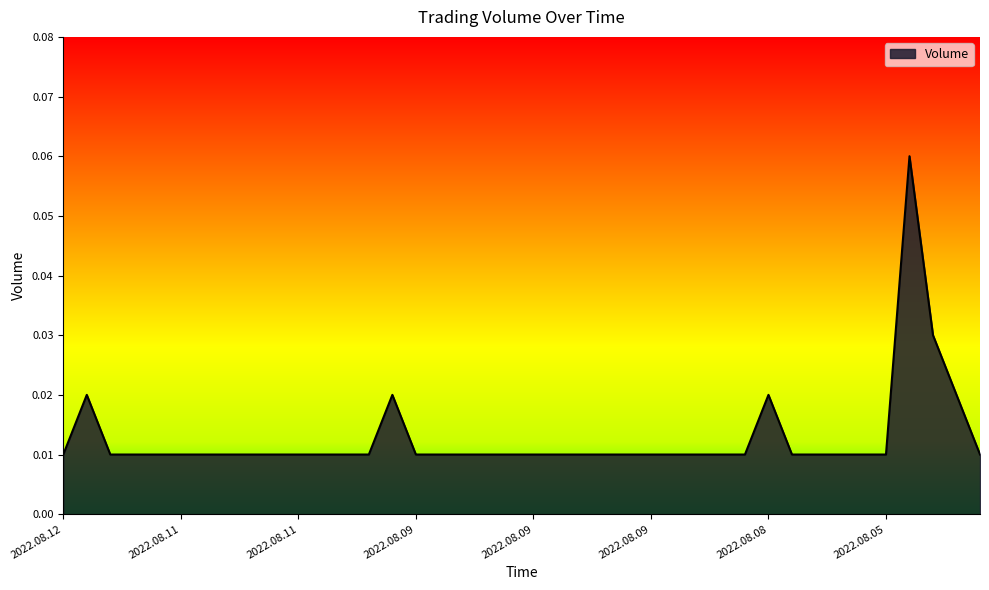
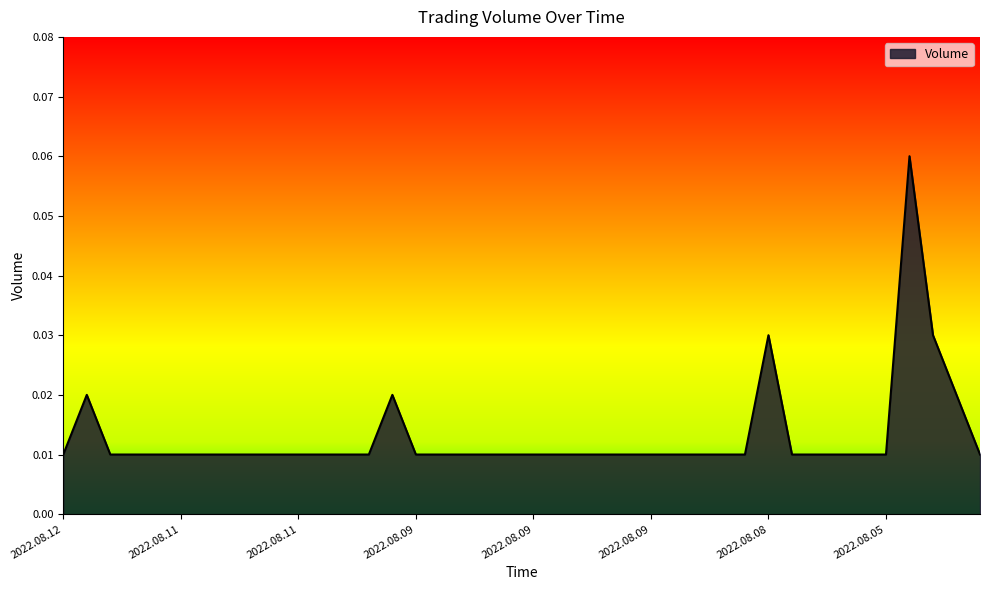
  {
    "2022.08.12": 0.01,
-   "2022.08.08": 0.02,
+   "2022.08.08": 0.03,
    "2022.08.05": 0.01
  }
